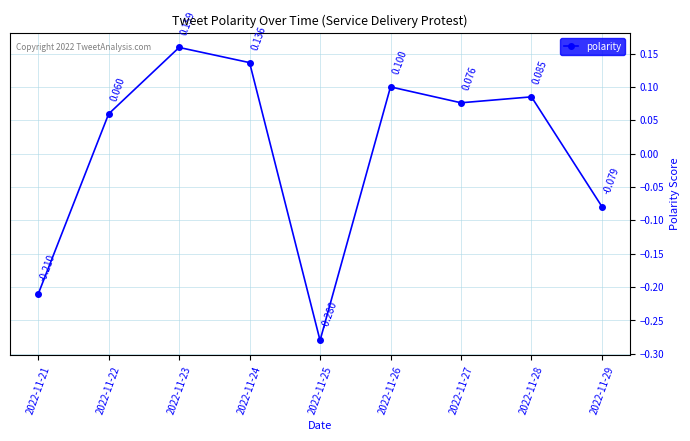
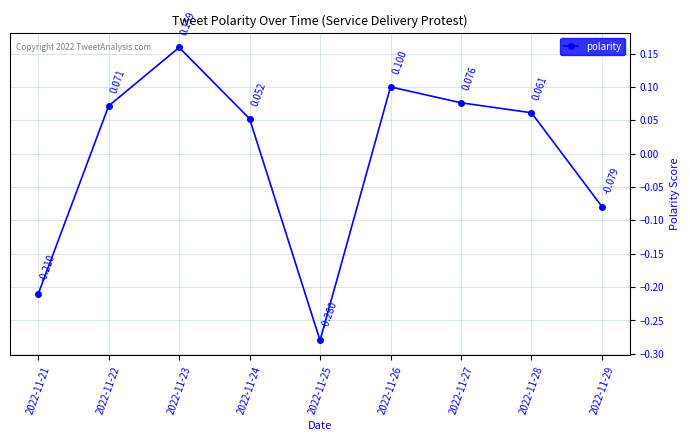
  {
    "2022-11-21": -0.210,
-   "2022-11-22": 0.060,
+   "2022-11-22": 0.071,
    "2022-11-23": 0.159,
-   "2022-11-24": 0.136,
+   "2022-11-24": 0.052,
    "2022-11-25": -0.280,
    "2022-11-26": 0.100,
    "2022-11-27": 0.076,
-   "2022-11-28": 0.085,
+   "2022-11-28": 0.061,
    "2022-11-29": -0.079
  }
